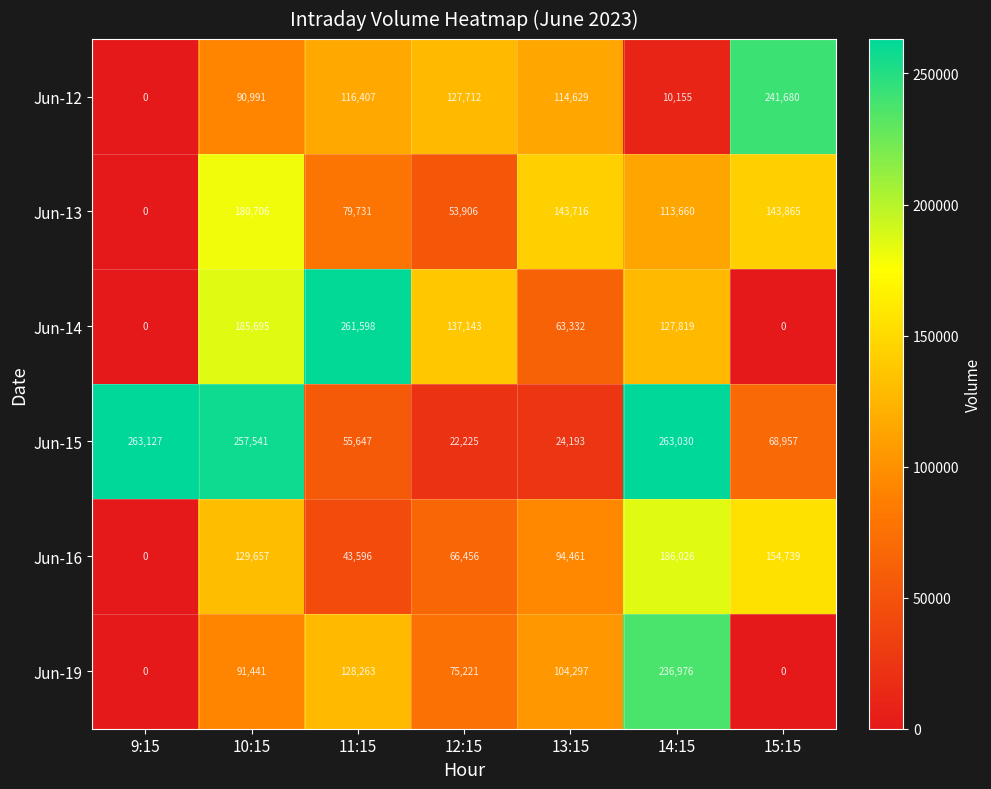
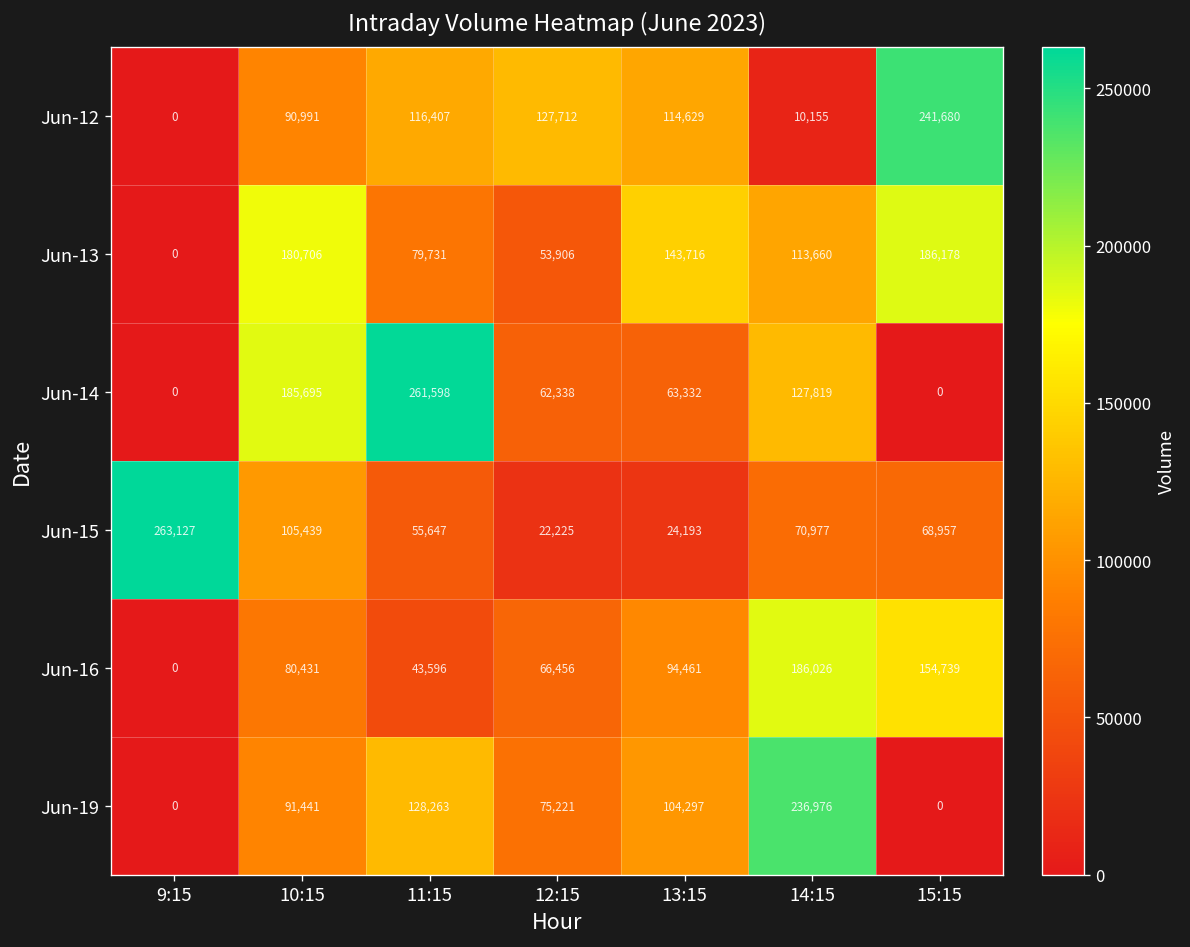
  {
    "Jun-12": {
      "9:15": "0",
      "10:15": "90,991",
      "11:15": "116,407",
      "12:15": "127,712",
      "13:15": "114,629",
      "14:15": "10,155",
      "15:15": "241,680"
    },
    "Jun-13": {
      "9:15": "0",
      "10:15": "180,706",
      "11:15": "79,731",
      "12:15": "53,906",
      "13:15": "143,716",
      "14:15": "113,660",
-     "15:15": "143,865"
+     "15:15": "186,178"
    },
    "Jun-14": {
      "9:15": "0",
      "10:15": "185,695",
      "11:15": "261,598",
-     "12:15": "137,143",
+     "12:15": "62,338",
      "13:15": "63,332",
      "14:15": "127,819",
      "15:15": "0"
    },
    "Jun-15": {
      "9:15": "263,127",
-     "10:15": "257,541",
+     "10:15": "105,439",
      "11:15": "55,647",
      "12:15": "22,225",
      "13:15": "24,193",
-     "14:15": "263,030",
+     "14:15": "70,977",
      "15:15": "68,957"
    },
    "Jun-16": {
      "9:15": "0",
-     "10:15": "129,657",
+     "10:15": "80,431",
      "11:15": "43,596",
      "12:15": "66,456",
      "13:15": "94,461",
      "14:15": "186,026",
      "15:15": "154,739"
    },
    "Jun-19": {
      "9:15": "0",
      "10:15": "91,441",
      "11:15": "128,263",
      "12:15": "75,221",
      "13:15": "104,297",
      "14:15": "236,976",
      "15:15": "0"
    }
  }
